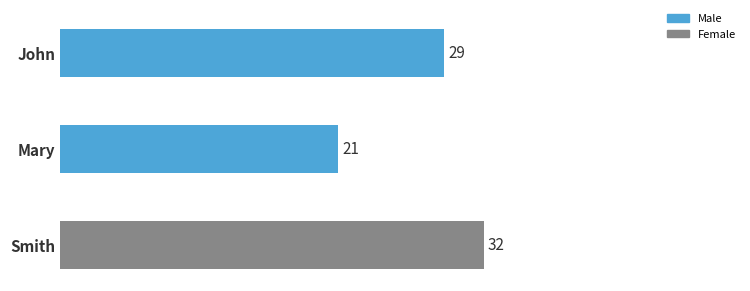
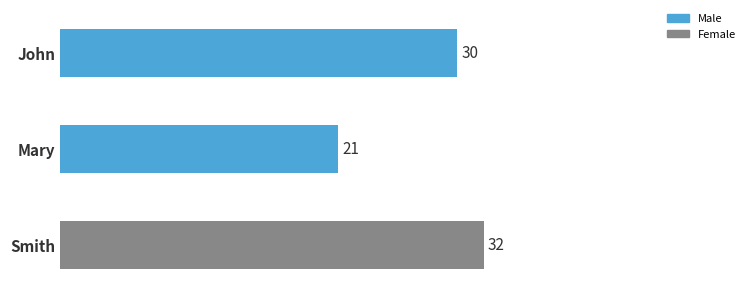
  {
-   "John": 29,
+   "John": 30,
    "Mary": 21,
    "Smith": 32
  }
